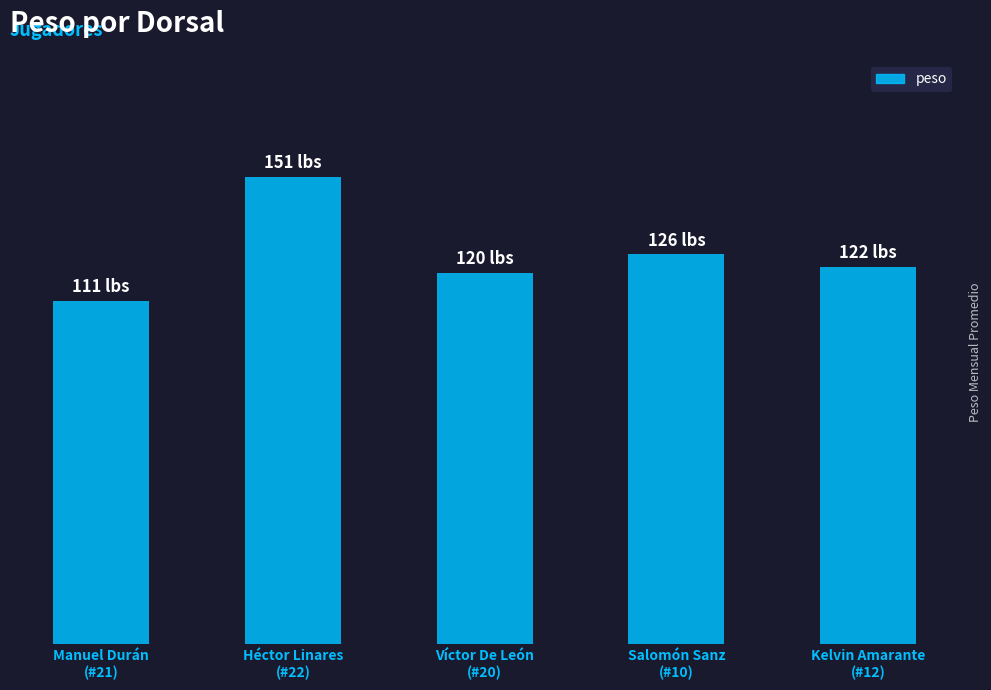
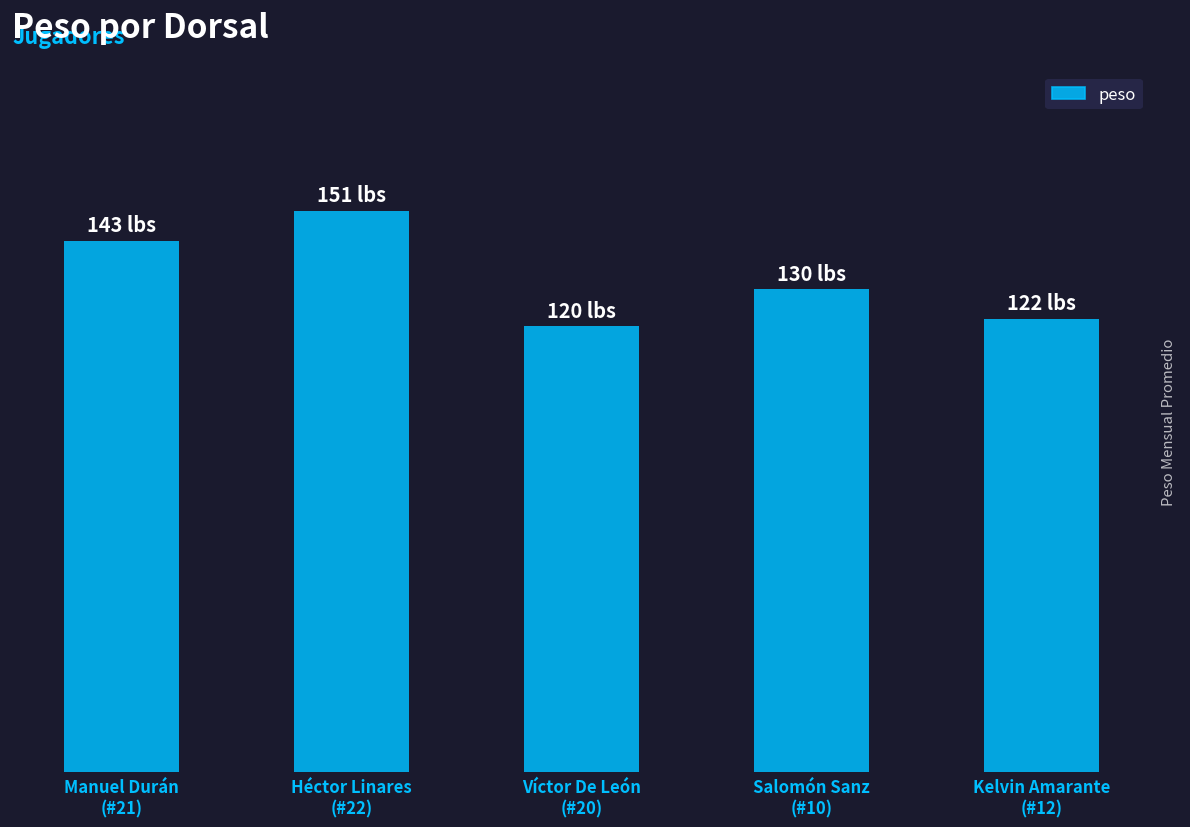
  {
-   "Manuel Durán (#21)": 111,
+   "Manuel Durán (#21)": 143,
    "Héctor Linares (#22)": 151,
    "Víctor De León (#20)": 120,
-   "Salomón Sanz (#10)": 126,
+   "Salomón Sanz (#10)": 130,
    "Kelvin Amarante (#12)": 122
  }
